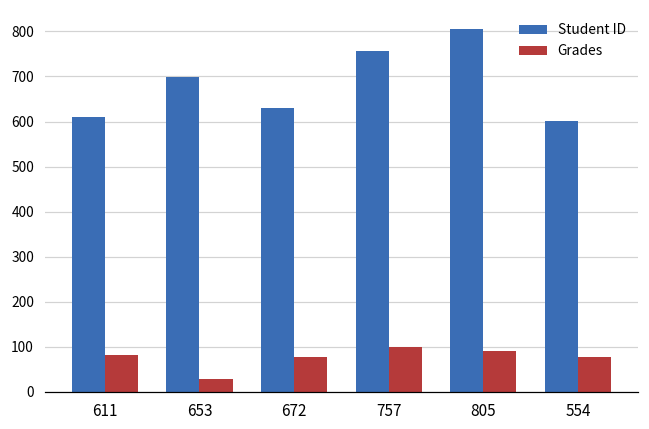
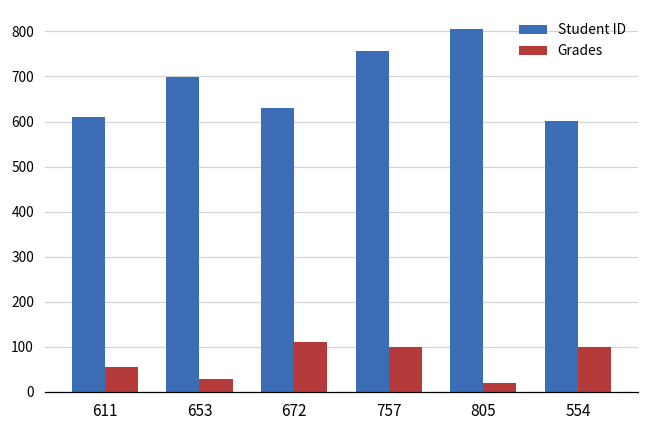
  {
    "Student ID": {
      "611": 610,
      "653": 700,
      "672": 630,
      "757": 760,
      "805": 810,
      "554": 600
    },
    "Grades": {
-     "611": 80,
+     "611": 60,
      "653": 30,
-     "672": 80,
+     "672": 110,
      "757": 100,
-     "805": 90,
-     "554": 80
+     "805": 20,
+     "554": 100
    }
  }
